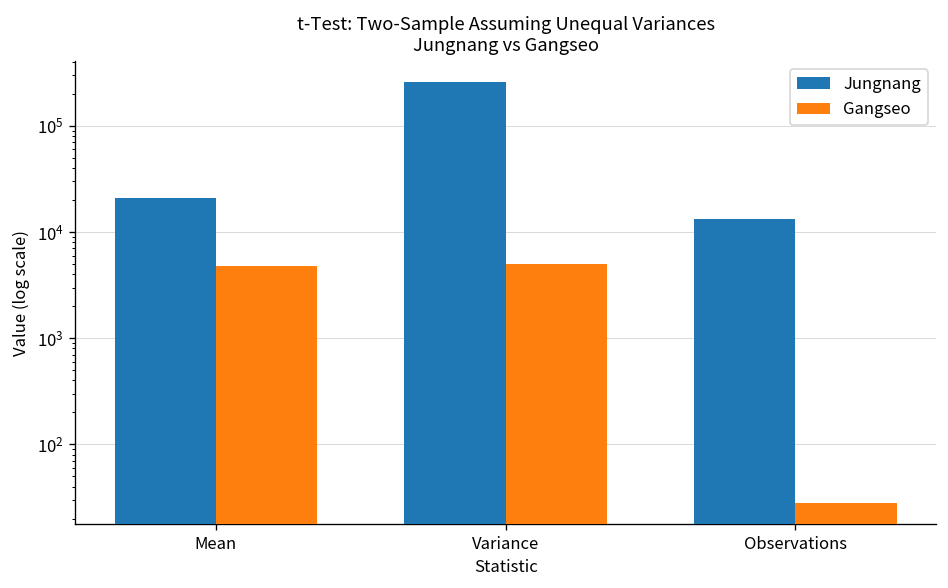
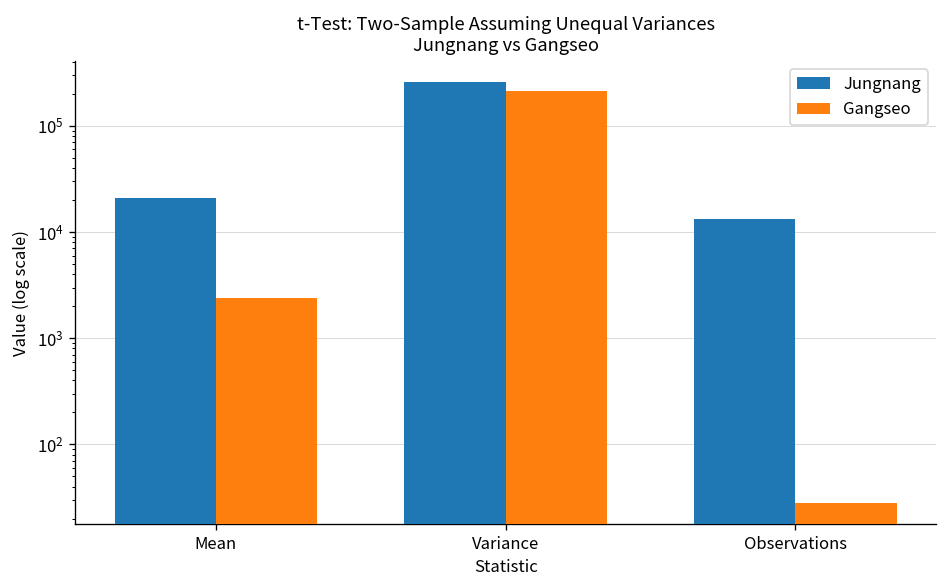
  {
    "Jungnang": {
      "Mean": 21000,
      "Variance": 260000,
      "Observations": 13000
    },
    "Gangseo": {
-     "Mean": 5000,
-     "Variance": 5000,
+     "Mean": 2400,
+     "Variance": 210000,
      "Observations": 28
    }
  }
